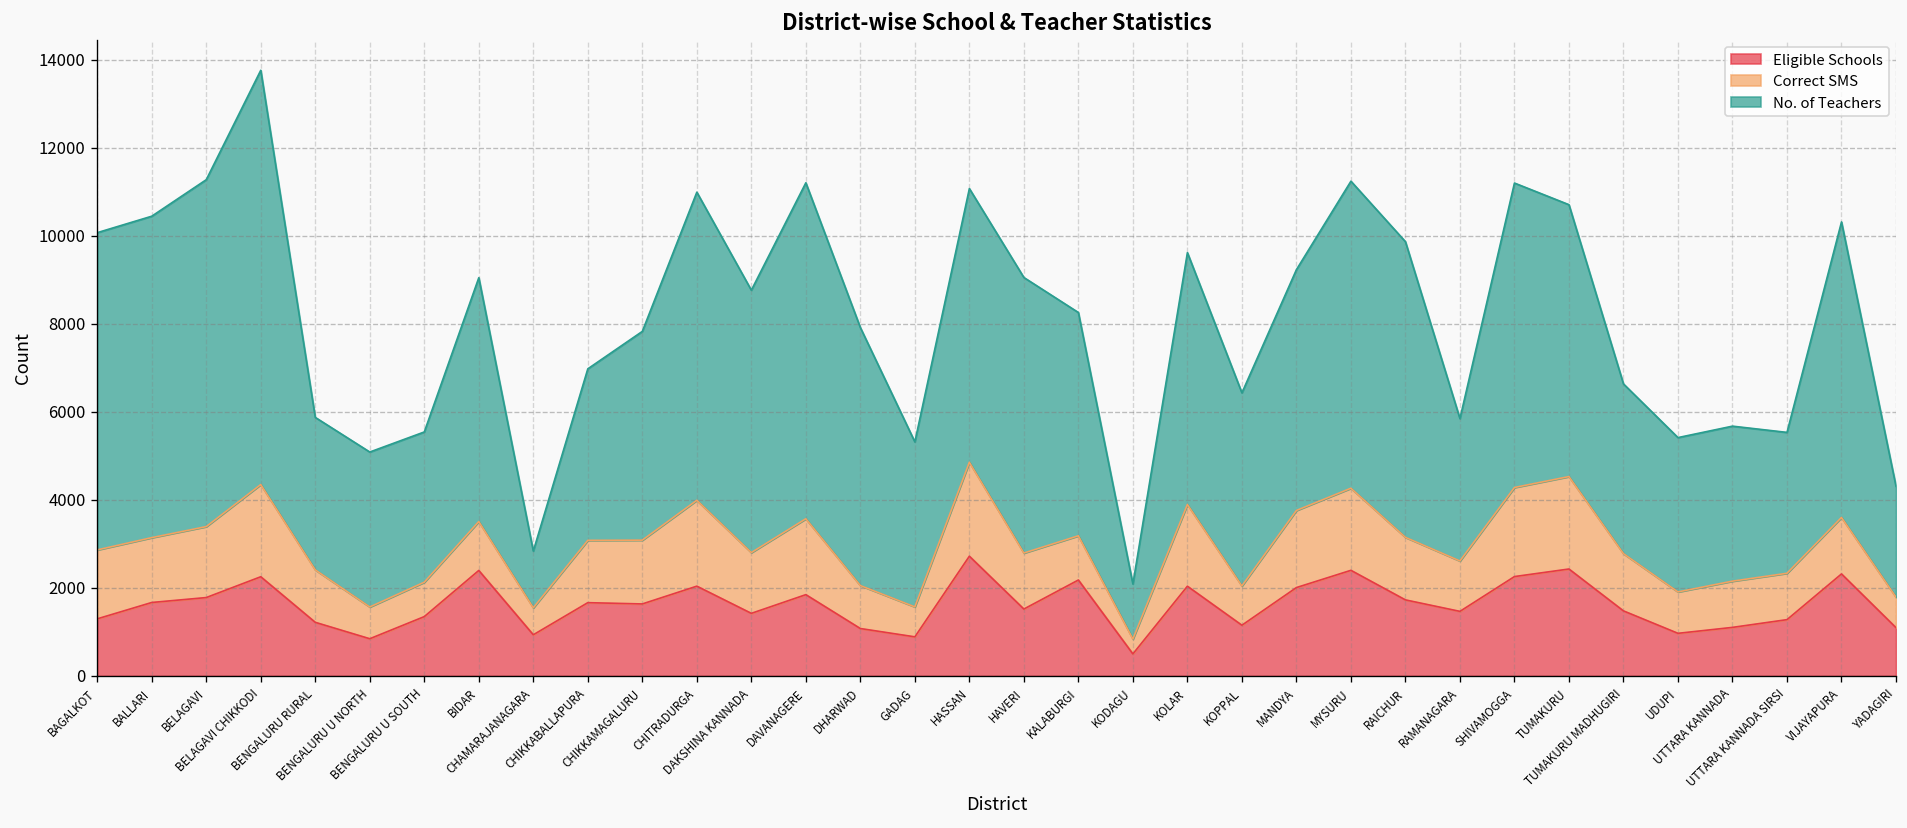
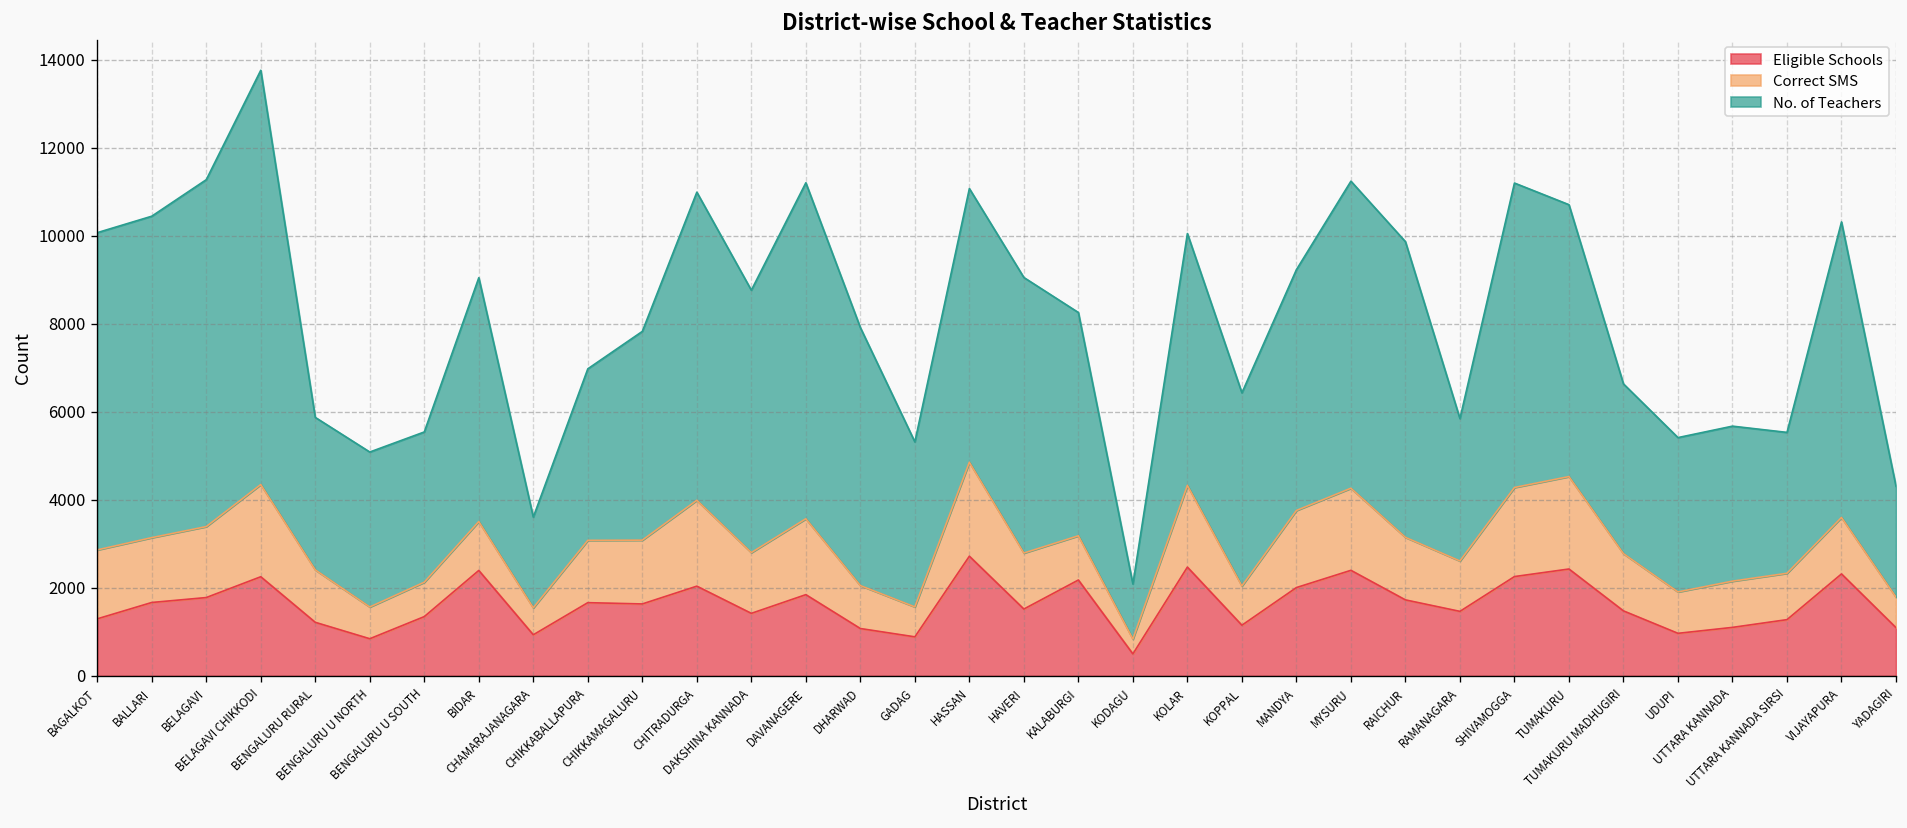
  {
    "Eligible Schools": {
      "BAGALKOT": 1300,
      "BALLARI": 1700,
      "BELAGAVI": 1800,
      "BELAGAVI CHIKKODI": 2300,
      "BENGALURU RURAL": 1200,
      "BENGALURU U NORTH": 800,
      "BENGALURU U SOUTH": 1300,
      "BIDAR": 2400,
      "CHAMARAJANAGARA": 900,
      "CHIKKABALLAPURA": 1700,
      "CHIKKAMAGALURU": 1600,
      "CHITRADURGA": 2000,
      "DAKSHINA KANNADA": 1400,
      "DAVANAGERE": 1800,
      "DHARWAD": 1100,
      "GADAG": 900,
      "HASSAN": 2700,
      "HAVERI": 1500,
      "KALABURGI": 2200,
      "KODAGU": 500,
-     "KOLAR": 2000,
+     "KOLAR": 2500,
      "KOPPAL": 1200,
      "MANDYA": 2000,
      "MYSURU": 2400,
      "RAICHUR": 1700,
      "RAMANAGARA": 1500,
      "SHIVAMOGGA": 2300,
      "TUMAKURU": 2400,
      "TUMAKURU MADHUGIRI": 1500,
      "UDUPI": 1000,
      "UTTARA KANNADA": 1100,
      "UTTARA KANNADA SIRSI": 1300,
      "VIJAYAPURA": 2300,
      "YADAGIRI": 1100
    },
    "Correct SMS": {
      "BAGALKOT": 1600,
      "BALLARI": 1500,
      "BELAGAVI": 1600,
      "BELAGAVI CHIKKODI": 2100,
      "BENGALURU RURAL": 1200,
      "BENGALURU U NORTH": 700,
      "BENGALURU U SOUTH": 800,
      "BIDAR": 1100,
      "CHAMARAJANAGARA": 600,
      "CHIKKABALLAPURA": 1400,
      "CHIKKAMAGALURU": 1500,
      "CHITRADURGA": 2000,
      "DAKSHINA KANNADA": 1400,
      "DAVANAGERE": 1700,
      "DHARWAD": 1000,
      "GADAG": 700,
      "HASSAN": 2100,
      "HAVERI": 1300,
      "KALABURGI": 1000,
      "KODAGU": 300,
      "KOLAR": 1900,
      "KOPPAL": 900,
      "MANDYA": 1800,
      "MYSURU": 1900,
      "RAICHUR": 1400,
      "RAMANAGARA": 1100,
      "SHIVAMOGGA": 2000,
      "TUMAKURU": 2100,
      "TUMAKURU MADHUGIRI": 1300,
      "UDUPI": 900,
      "UTTARA KANNADA": 1100,
      "UTTARA KANNADA SIRSI": 1100,
      "VIJAYAPURA": 1300,
      "YADAGIRI": 700
    },
    "No. of Teachers": {
      "BAGALKOT": 7200,
      "BALLARI": 7300,
      "BELAGAVI": 7900,
      "BELAGAVI CHIKKODI": 9400,
      "BENGALURU RURAL": 3500,
      "BENGALURU U NORTH": 3500,
      "BENGALURU U SOUTH": 3400,
      "BIDAR": 5500,
-     "CHAMARAJANAGARA": 1300,
+     "CHAMARAJANAGARA": 2100,
      "CHIKKABALLAPURA": 3900,
      "CHIKKAMAGALURU": 4700,
      "CHITRADURGA": 7000,
      "DAKSHINA KANNADA": 6000,
      "DAVANAGERE": 7600,
      "DHARWAD": 5900,
      "GADAG": 3800,
      "HASSAN": 6200,
      "HAVERI": 6300,
      "KALABURGI": 5100,
      "KODAGU": 1300,
      "KOLAR": 5700,
      "KOPPAL": 4400,
      "MANDYA": 5500,
      "MYSURU": 7000,
      "RAICHUR": 6700,
      "RAMANAGARA": 3200,
      "SHIVAMOGGA": 6900,
      "TUMAKURU": 6200,
      "TUMAKURU MADHUGIRI": 3900,
      "UDUPI": 3500,
      "UTTARA KANNADA": 3500,
      "UTTARA KANNADA SIRSI": 3200,
      "VIJAYAPURA": 6700,
      "YADAGIRI": 2500
    }
  }
